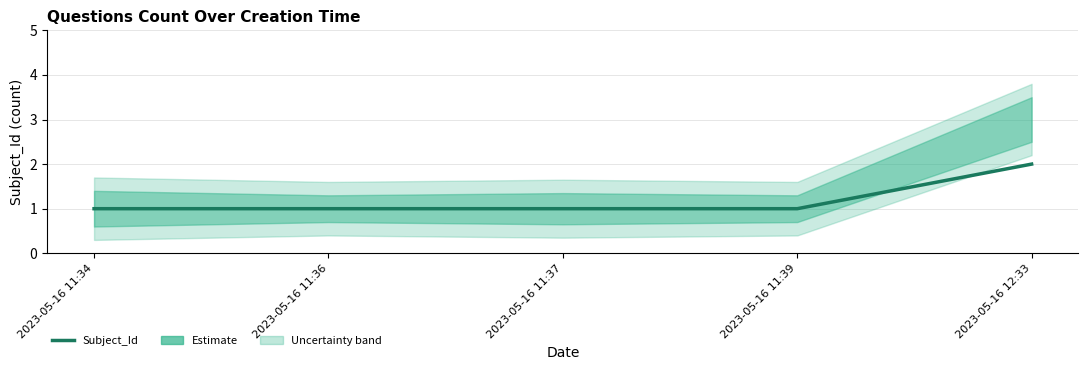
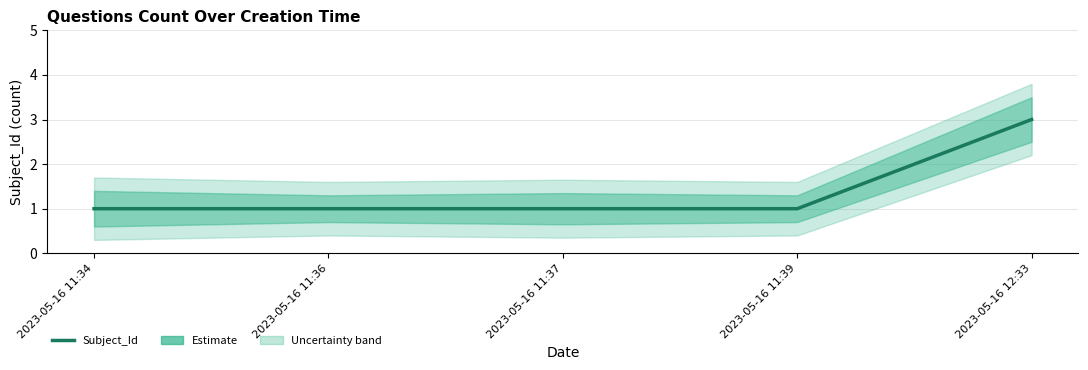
  {
    "Subject_Id": {
      "2023-05-16 11:34": 1,
      "2023-05-16 11:36": 1,
      "2023-05-16 11:37": 1,
      "2023-05-16 11:39": 1,
-     "2023-05-16 12:33": 2
+     "2023-05-16 12:33": 3
    }
  }
